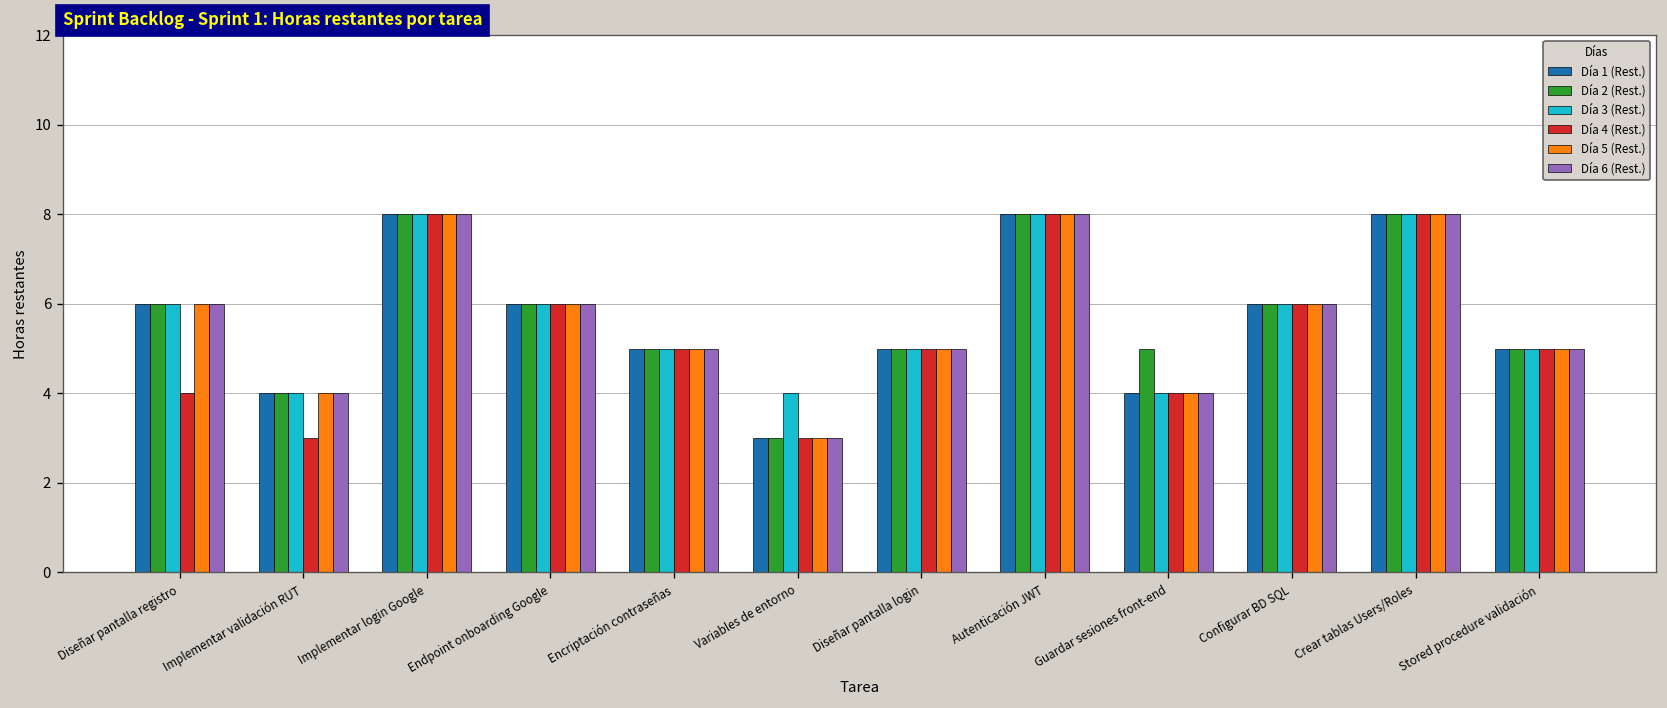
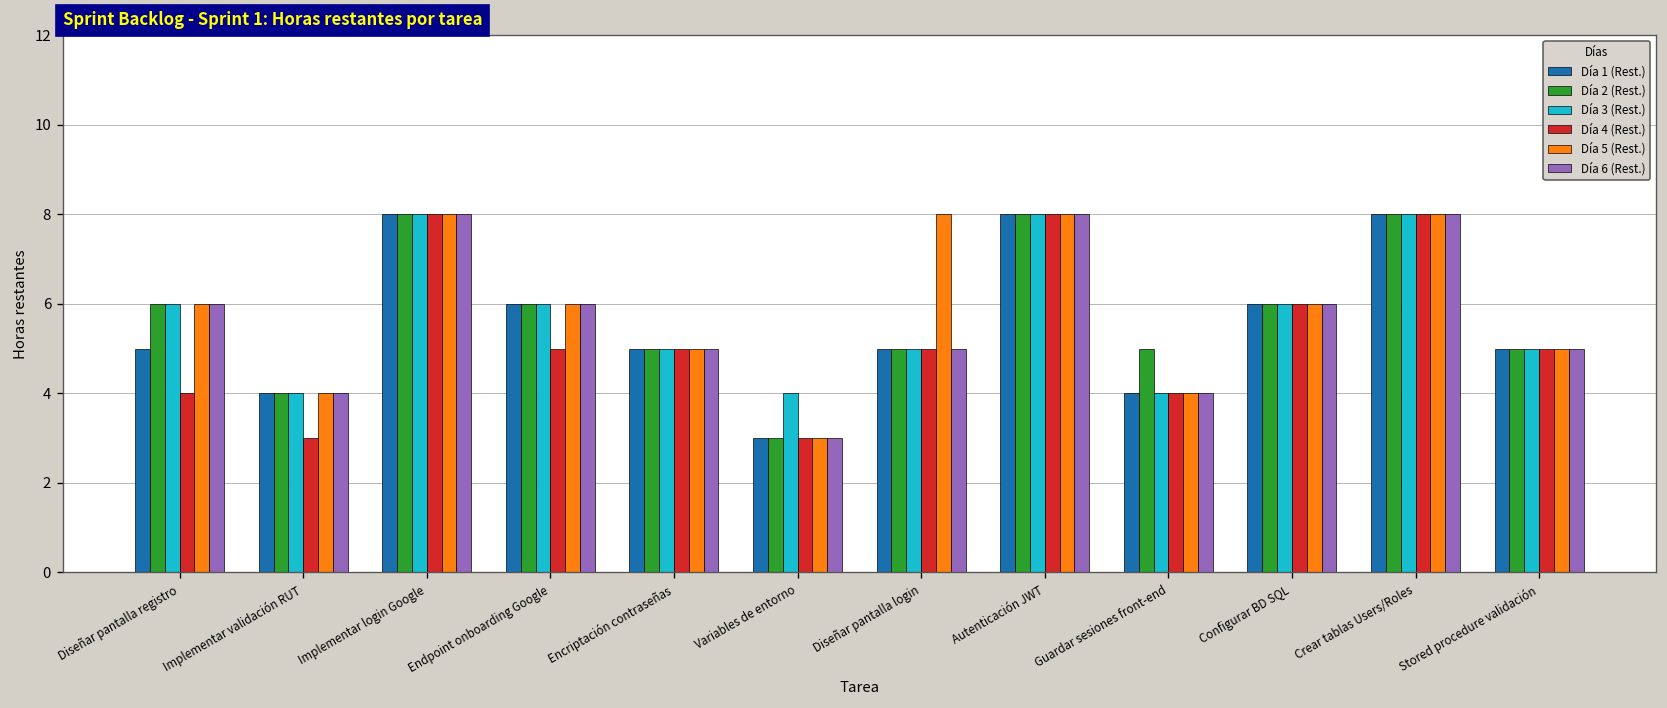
  {
    "Día 1 (Rest.)": {
-     "Diseñar pantalla registro": 6,
+     "Diseñar pantalla registro": 5,
      "Implementar validación RUT": 4,
      "Implementar login Google": 8,
      "Endpoint onboarding Google": 6,
      "Encriptación contraseñas": 5,
      "Variables de entorno": 3,
      "Diseñar pantalla login": 5,
      "Autenticación JWT": 8,
      "Guardar sesiones front-end": 4,
      "Configurar BD SQL": 6,
      "Crear tablas Users/Roles": 8,
      "Stored procedure validación": 5
    },
    "Día 2 (Rest.)": {
      "Diseñar pantalla registro": 6,
      "Implementar validación RUT": 4,
      "Implementar login Google": 8,
      "Endpoint onboarding Google": 6,
      "Encriptación contraseñas": 5,
      "Variables de entorno": 3,
      "Diseñar pantalla login": 5,
      "Autenticación JWT": 8,
      "Guardar sesiones front-end": 5,
      "Configurar BD SQL": 6,
      "Crear tablas Users/Roles": 8,
      "Stored procedure validación": 5
    },
    "Día 3 (Rest.)": {
      "Diseñar pantalla registro": 6,
      "Implementar validación RUT": 4,
      "Implementar login Google": 8,
      "Endpoint onboarding Google": 6,
      "Encriptación contraseñas": 5,
      "Variables de entorno": 4,
      "Diseñar pantalla login": 5,
      "Autenticación JWT": 8,
      "Guardar sesiones front-end": 4,
      "Configurar BD SQL": 6,
      "Crear tablas Users/Roles": 8,
      "Stored procedure validación": 5
    },
    "Día 4 (Rest.)": {
      "Diseñar pantalla registro": 4,
      "Implementar validación RUT": 3,
      "Implementar login Google": 8,
-     "Endpoint onboarding Google": 6,
+     "Endpoint onboarding Google": 5,
      "Encriptación contraseñas": 5,
      "Variables de entorno": 3,
      "Diseñar pantalla login": 5,
      "Autenticación JWT": 8,
      "Guardar sesiones front-end": 4,
      "Configurar BD SQL": 6,
      "Crear tablas Users/Roles": 8,
      "Stored procedure validación": 5
    },
    "Día 5 (Rest.)": {
      "Diseñar pantalla registro": 6,
      "Implementar validación RUT": 4,
      "Implementar login Google": 8,
      "Endpoint onboarding Google": 6,
      "Encriptación contraseñas": 5,
      "Variables de entorno": 3,
-     "Diseñar pantalla login": 5,
+     "Diseñar pantalla login": 8,
      "Autenticación JWT": 8,
      "Guardar sesiones front-end": 4,
      "Configurar BD SQL": 6,
      "Crear tablas Users/Roles": 8,
      "Stored procedure validación": 5
    },
    "Día 6 (Rest.)": {
      "Diseñar pantalla registro": 6,
      "Implementar validación RUT": 4,
      "Implementar login Google": 8,
      "Endpoint onboarding Google": 6,
      "Encriptación contraseñas": 5,
      "Variables de entorno": 3,
      "Diseñar pantalla login": 5,
      "Autenticación JWT": 8,
      "Guardar sesiones front-end": 4,
      "Configurar BD SQL": 6,
      "Crear tablas Users/Roles": 8,
      "Stored procedure validación": 5
    }
  }
